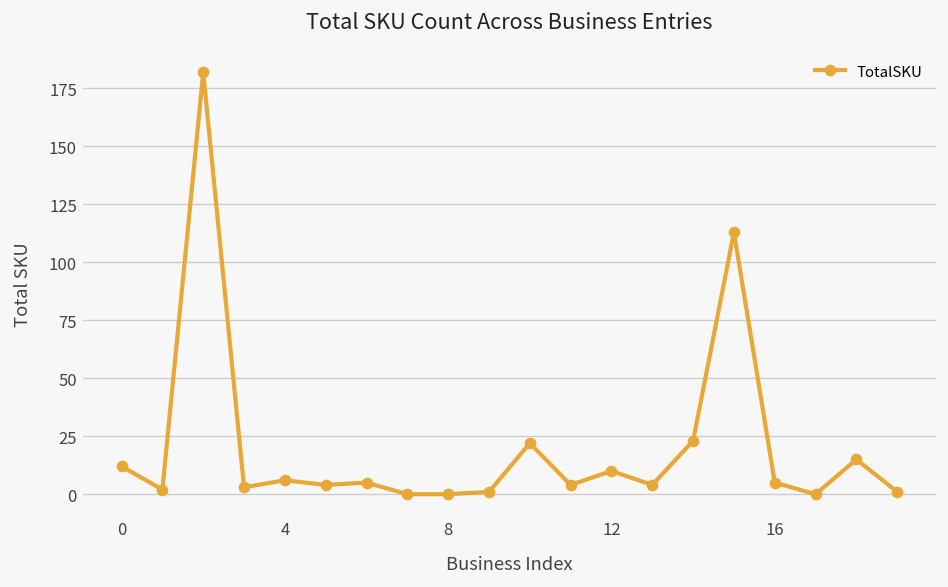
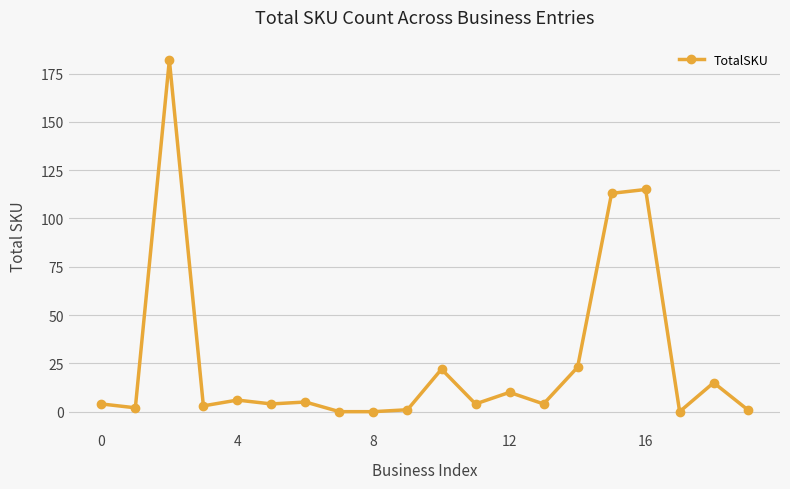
  {
-   "0": 12,
+   "0": 4,
    "4": 6,
    "8": 0,
    "12": 10,
-   "16": 5
+   "16": 115
  }
